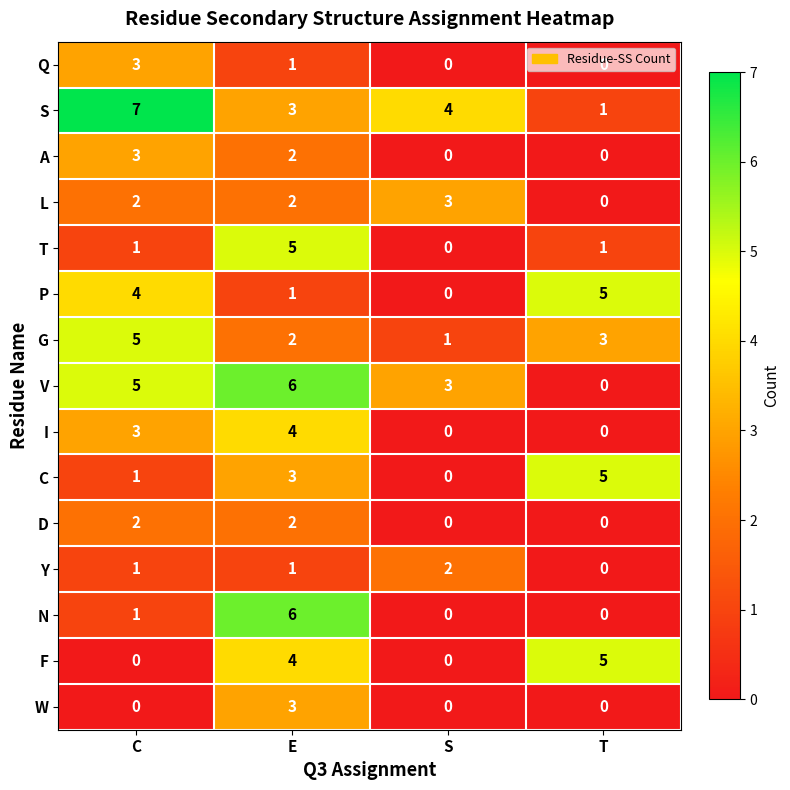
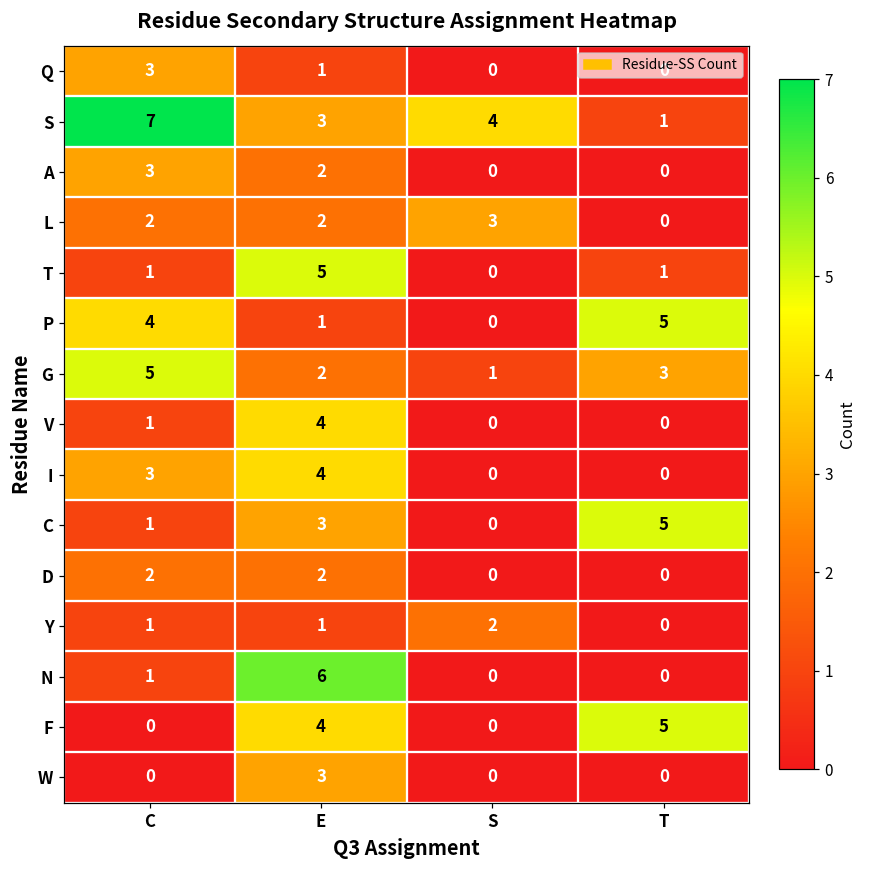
  {
    "Q": {
      "C": 3,
      "E": 1,
      "S": 0
    },
    "S": {
      "C": 7,
      "E": 3,
      "S": 4,
      "T": 1
    },
    "A": {
      "C": 3,
      "E": 2,
      "S": 0,
      "T": 0
    },
    "L": {
      "C": 2,
      "E": 2,
      "S": 3,
      "T": 0
    },
    "T": {
      "C": 1,
      "E": 5,
      "S": 0,
      "T": 1
    },
    "P": {
      "C": 4,
      "E": 1,
      "S": 0,
      "T": 5
    },
    "G": {
      "C": 5,
      "E": 2,
      "S": 1,
      "T": 3
    },
    "V": {
-     "C": 5,
-     "E": 6,
-     "S": 3,
+     "C": 1,
+     "E": 4,
+     "S": 0,
      "T": 0
    },
    "I": {
      "C": 3,
      "E": 4,
      "S": 0,
      "T": 0
    },
    "C": {
      "C": 1,
      "E": 3,
      "S": 0,
      "T": 5
    },
    "D": {
      "C": 2,
      "E": 2,
      "S": 0,
      "T": 0
    },
    "Y": {
      "C": 1,
      "E": 1,
      "S": 2,
      "T": 0
    },
    "N": {
      "C": 1,
      "E": 6,
      "S": 0,
      "T": 0
    },
    "F": {
      "C": 0,
      "E": 4,
      "S": 0,
      "T": 5
    },
    "W": {
      "C": 0,
      "E": 3,
      "S": 0,
      "T": 0
    }
  }
